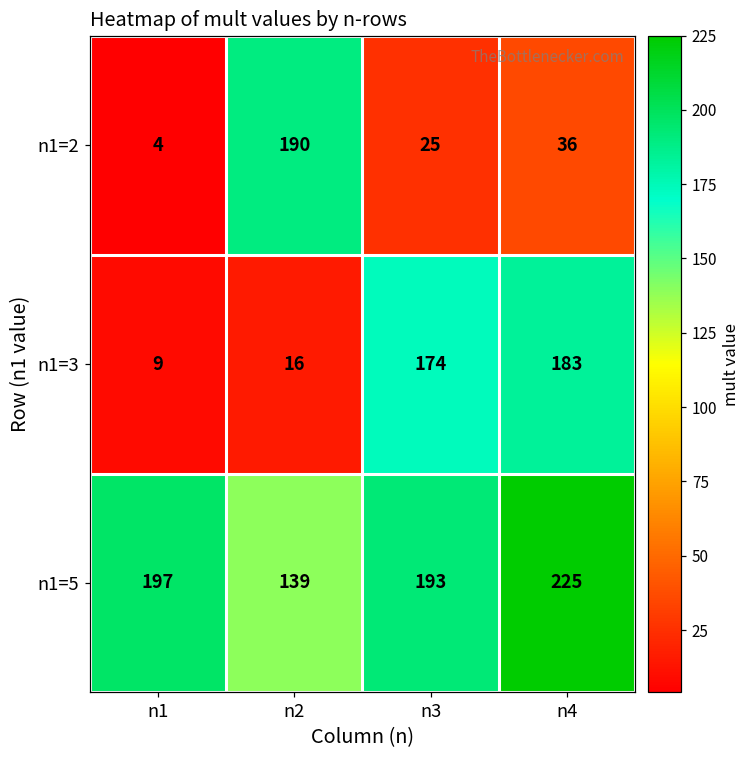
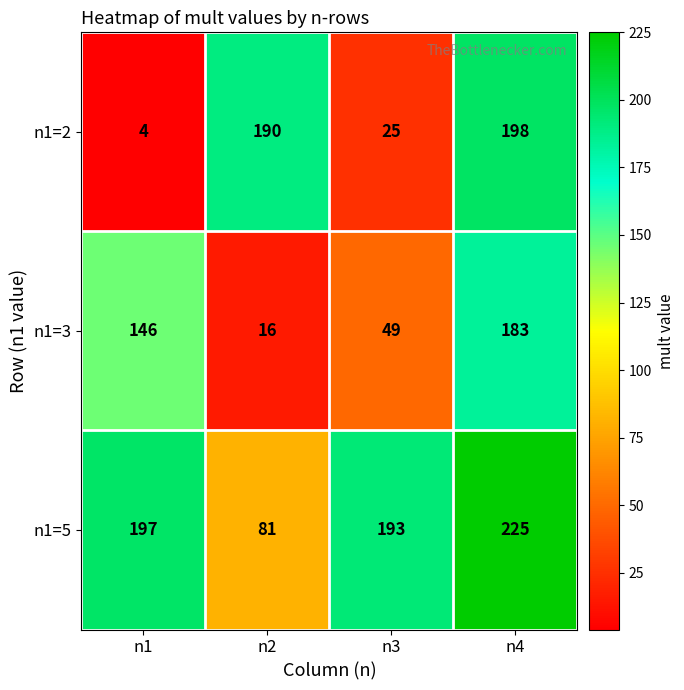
  {
    "n1=2": {
      "n1": 4,
      "n2": 190,
      "n3": 25,
-     "n4": 36
+     "n4": 198
    },
    "n1=3": {
-     "n1": 9,
+     "n1": 146,
      "n2": 16,
-     "n3": 174,
+     "n3": 49,
      "n4": 183
    },
    "n1=5": {
      "n1": 197,
-     "n2": 139,
+     "n2": 81,
      "n3": 193,
      "n4": 225
    }
  }
